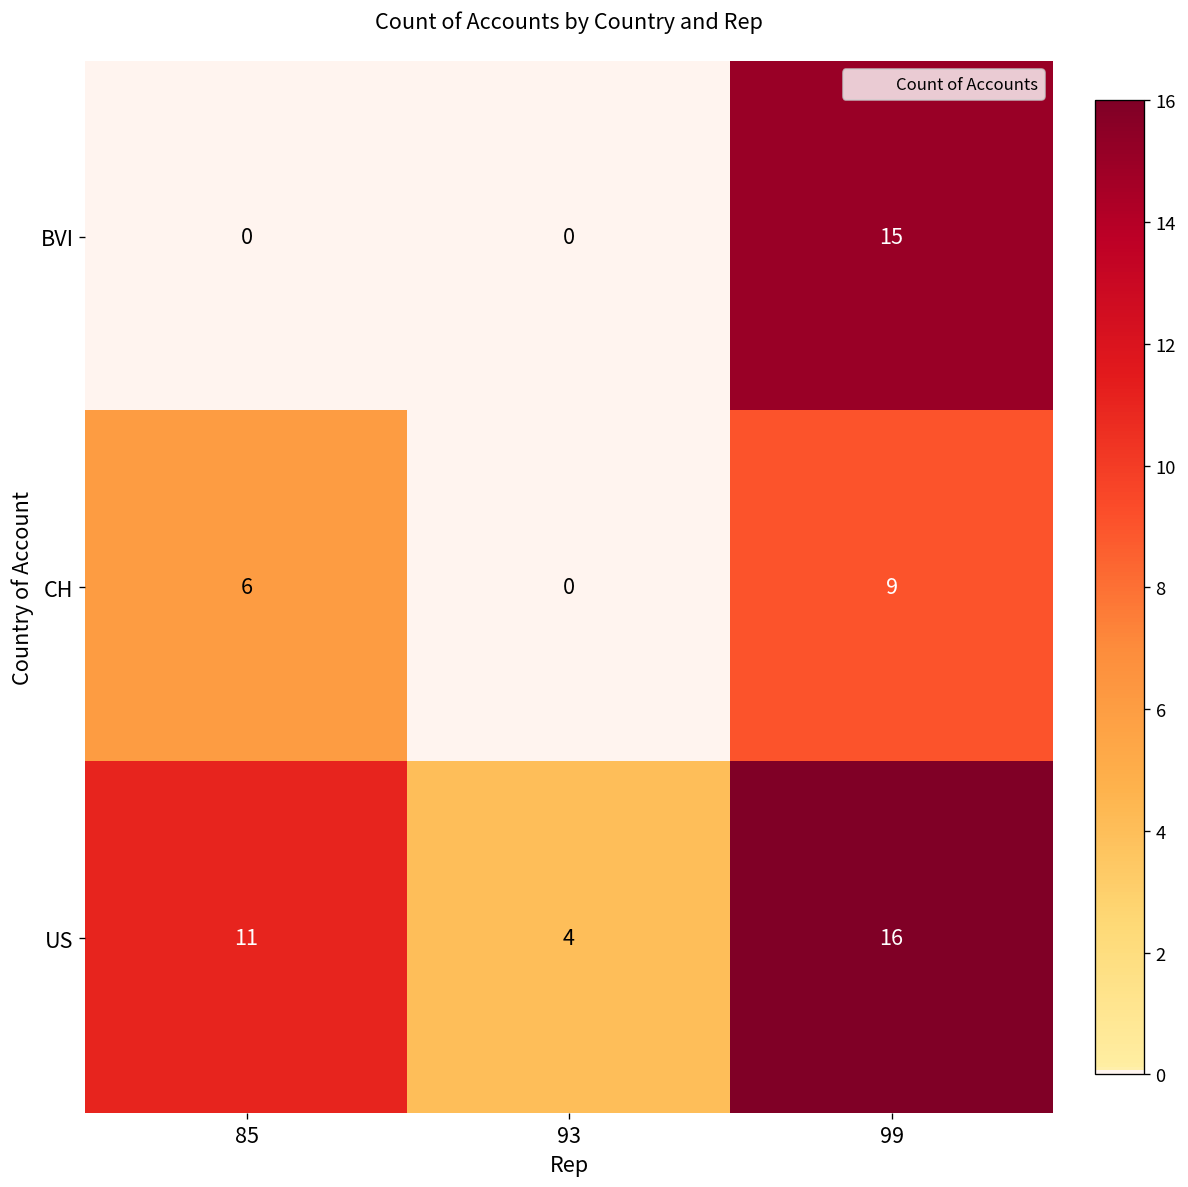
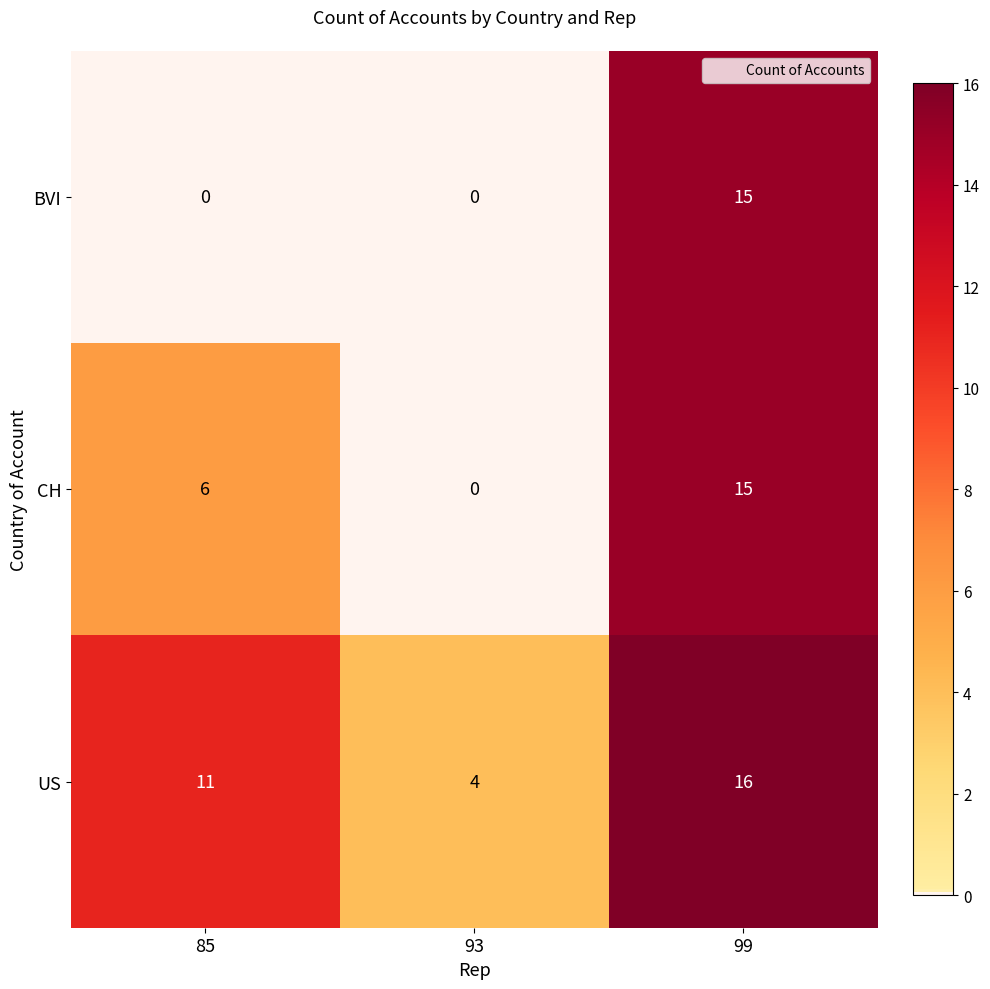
  {
    "BVI": {
      "85": 0,
      "93": 0,
      "99": 15
    },
    "CH": {
      "85": 6,
      "93": 0,
-     "99": 9
+     "99": 15
    },
    "US": {
      "85": 11,
      "93": 4,
      "99": 16
    }
  }
